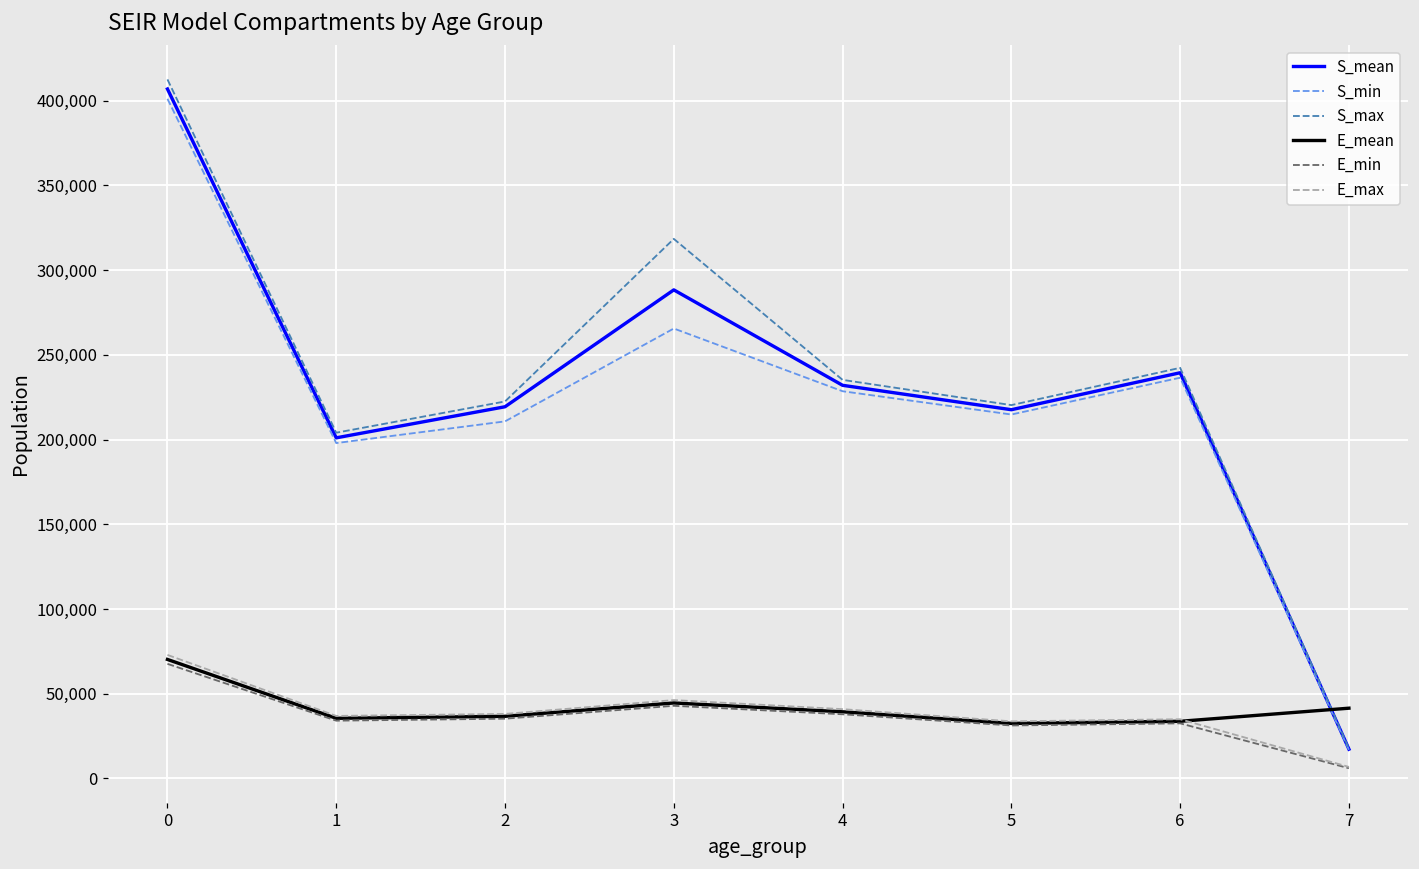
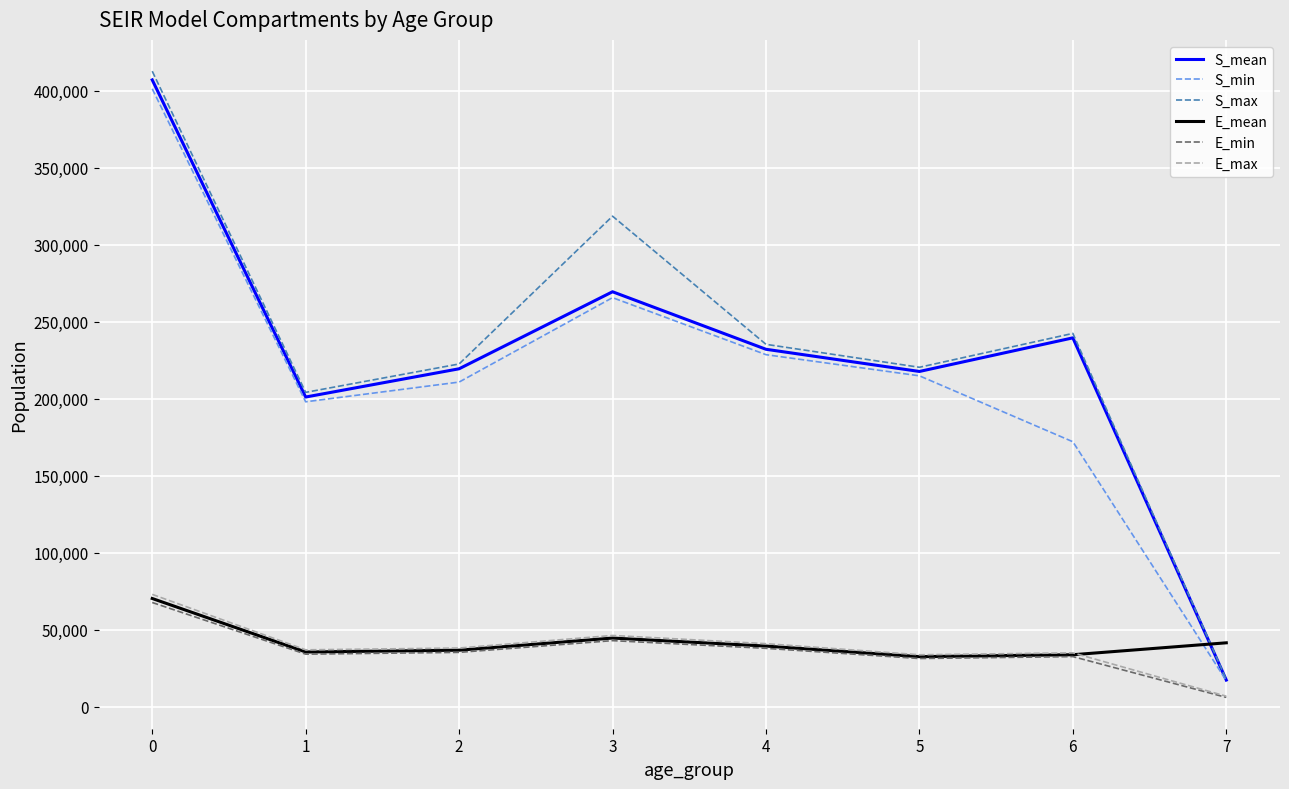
  {
    "S_mean": {
      "0": "407,000",
      "1": "201,000",
      "2": "219,000",
-     "3": "288,000",
+     "3": "269,000",
      "4": "232,000",
      "5": "218,000",
      "6": "239,000"
    },
    "S_min": {
      "0": "401,000",
      "1": "198,000",
      "2": "211,000",
      "3": "266,000",
      "4": "229,000",
      "5": "215,000",
-     "6": "237,000"
+     "6": "172,000"
    },
    "S_max": {
      "0": "413,000",
      "1": "204,000",
      "2": "223,000",
      "3": "318,000",
      "4": "235,000",
      "5": "220,000",
      "6": "242,000"
    },
    "E_mean": {
      "0": "70,000",
      "7": "41,000"
    },
    "E_min": {
      "0": "68,000"
    },
    "E_max": {
      "0": "73,000",
      "3": "46,000"
    }
  }
